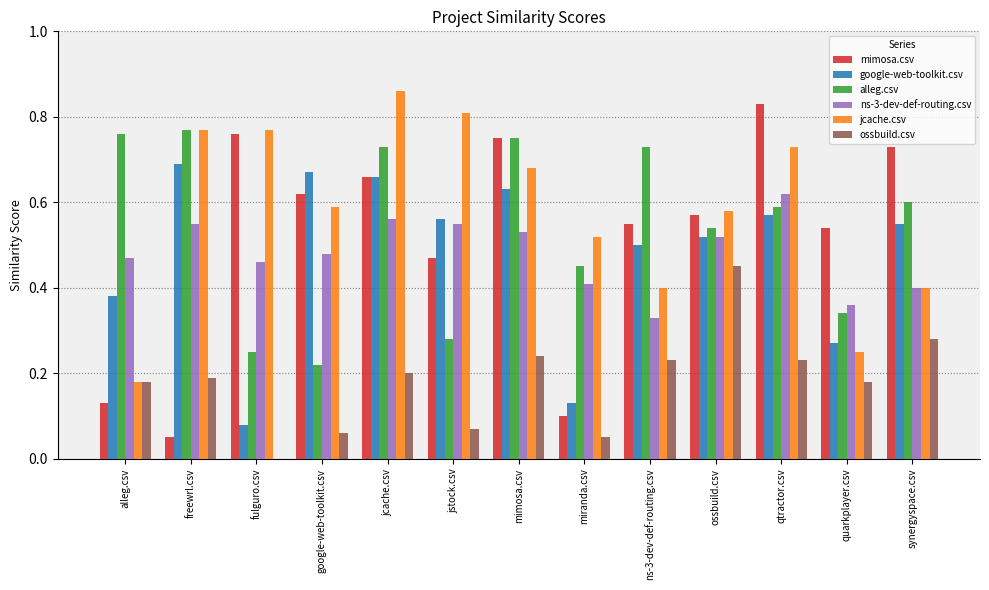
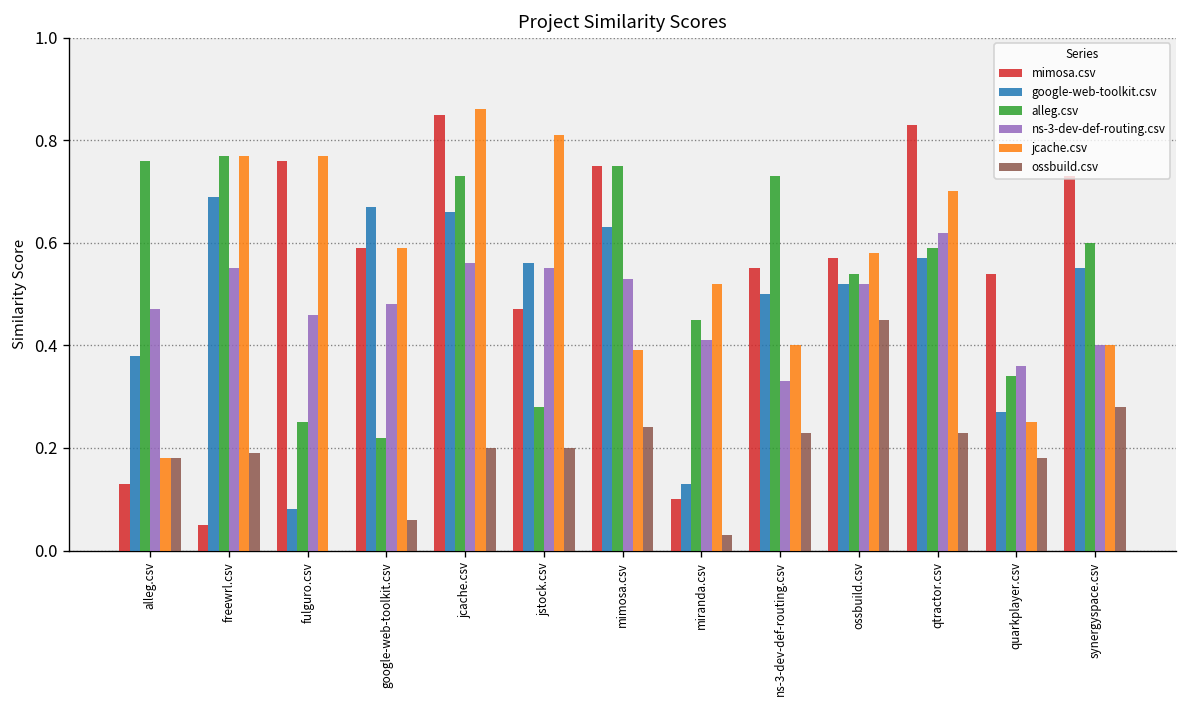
  {
    "mimosa.csv": {
      "alleg.csv": 0.13,
      "freewrl.csv": 0.05,
      "fulguro.csv": 0.76,
-     "google-web-toolkit.csv": 0.62,
-     "jcache.csv": 0.66,
+     "google-web-toolkit.csv": 0.59,
+     "jcache.csv": 0.85,
      "jstock.csv": 0.47,
      "mimosa.csv": 0.75,
      "miranda.csv": 0.10,
      "ns-3-dev-def-routing.csv": 0.55,
      "ossbuild.csv": 0.57,
      "qtractor.csv": 0.83,
      "quarkplayer.csv": 0.54,
      "synergyspace.csv": 0.73
    },
    "google-web-toolkit.csv": {
      "alleg.csv": 0.38,
      "freewrl.csv": 0.69,
      "fulguro.csv": 0.08,
      "google-web-toolkit.csv": 0.67,
      "jcache.csv": 0.66,
      "jstock.csv": 0.56,
      "mimosa.csv": 0.63,
      "miranda.csv": 0.13,
      "ns-3-dev-def-routing.csv": 0.50,
      "ossbuild.csv": 0.52,
      "qtractor.csv": 0.57,
      "quarkplayer.csv": 0.27,
      "synergyspace.csv": 0.55
    },
    "alleg.csv": {
      "alleg.csv": 0.76,
      "freewrl.csv": 0.77,
      "fulguro.csv": 0.25,
      "google-web-toolkit.csv": 0.22,
      "jcache.csv": 0.73,
      "jstock.csv": 0.28,
      "mimosa.csv": 0.75,
      "miranda.csv": 0.45,
      "ns-3-dev-def-routing.csv": 0.73,
      "ossbuild.csv": 0.54,
      "qtractor.csv": 0.59,
      "quarkplayer.csv": 0.34,
      "synergyspace.csv": 0.60
    },
    "ns-3-dev-def-routing.csv": {
      "alleg.csv": 0.47,
      "freewrl.csv": 0.55,
      "fulguro.csv": 0.46,
      "google-web-toolkit.csv": 0.48,
      "jcache.csv": 0.56,
      "jstock.csv": 0.55,
      "mimosa.csv": 0.53,
      "miranda.csv": 0.41,
      "ns-3-dev-def-routing.csv": 0.33,
      "ossbuild.csv": 0.52,
      "qtractor.csv": 0.62,
      "quarkplayer.csv": 0.36,
      "synergyspace.csv": 0.40
    },
    "jcache.csv": {
      "alleg.csv": 0.18,
      "freewrl.csv": 0.77,
      "fulguro.csv": 0.77,
      "google-web-toolkit.csv": 0.59,
      "jcache.csv": 0.86,
      "jstock.csv": 0.81,
-     "mimosa.csv": 0.68,
+     "mimosa.csv": 0.39,
      "miranda.csv": 0.52,
      "ns-3-dev-def-routing.csv": 0.40,
      "ossbuild.csv": 0.58,
-     "qtractor.csv": 0.73,
+     "qtractor.csv": 0.70,
      "quarkplayer.csv": 0.25,
      "synergyspace.csv": 0.40
    },
    "ossbuild.csv": {
      "alleg.csv": 0.18,
      "freewrl.csv": 0.19,
      "fulguro.csv": 0.00,
      "google-web-toolkit.csv": 0.06,
      "jcache.csv": 0.20,
-     "jstock.csv": 0.07,
+     "jstock.csv": 0.20,
      "mimosa.csv": 0.24,
-     "miranda.csv": 0.05,
+     "miranda.csv": 0.03,
      "ns-3-dev-def-routing.csv": 0.23,
      "ossbuild.csv": 0.45,
      "qtractor.csv": 0.23,
      "quarkplayer.csv": 0.18,
      "synergyspace.csv": 0.28
    }
  }
